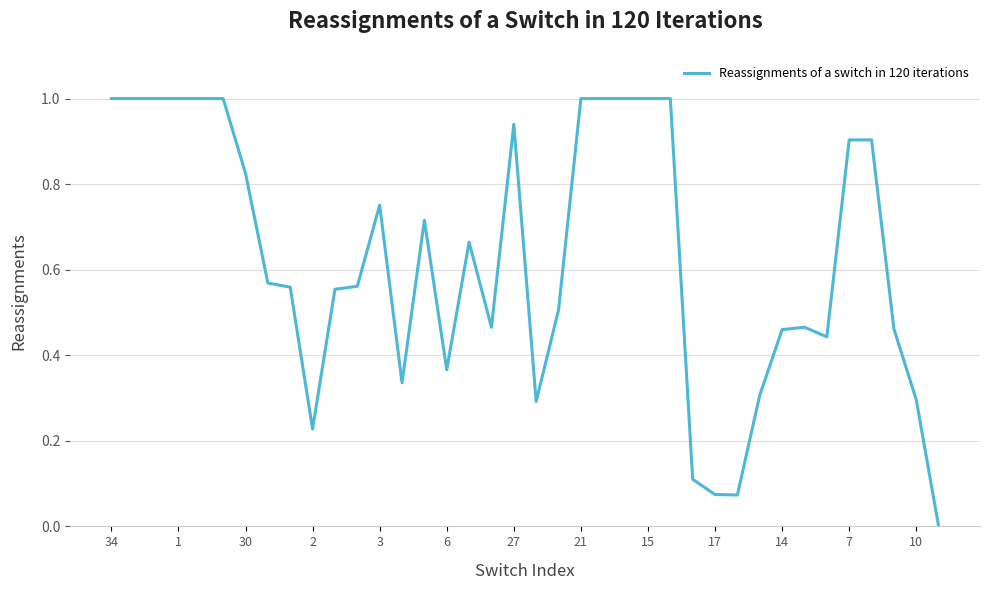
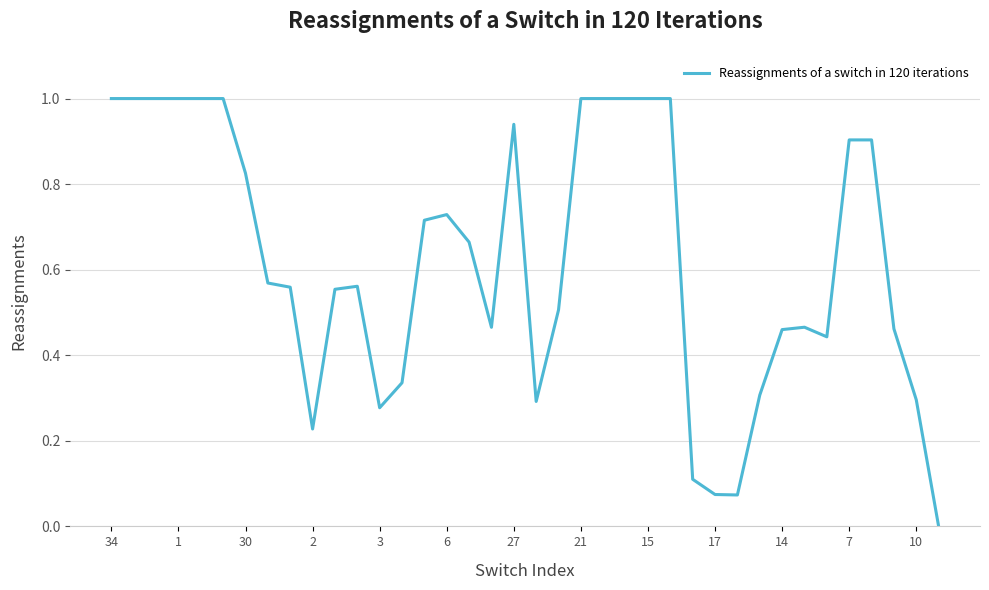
  {
    "30": 0.83,
-   "3": 0.75,
-   "6": 0.37,
+   "3": 0.28,
+   "6": 0.73,
    "27": 0.94,
    "21": 1.00,
    "15": 1.00
  }
